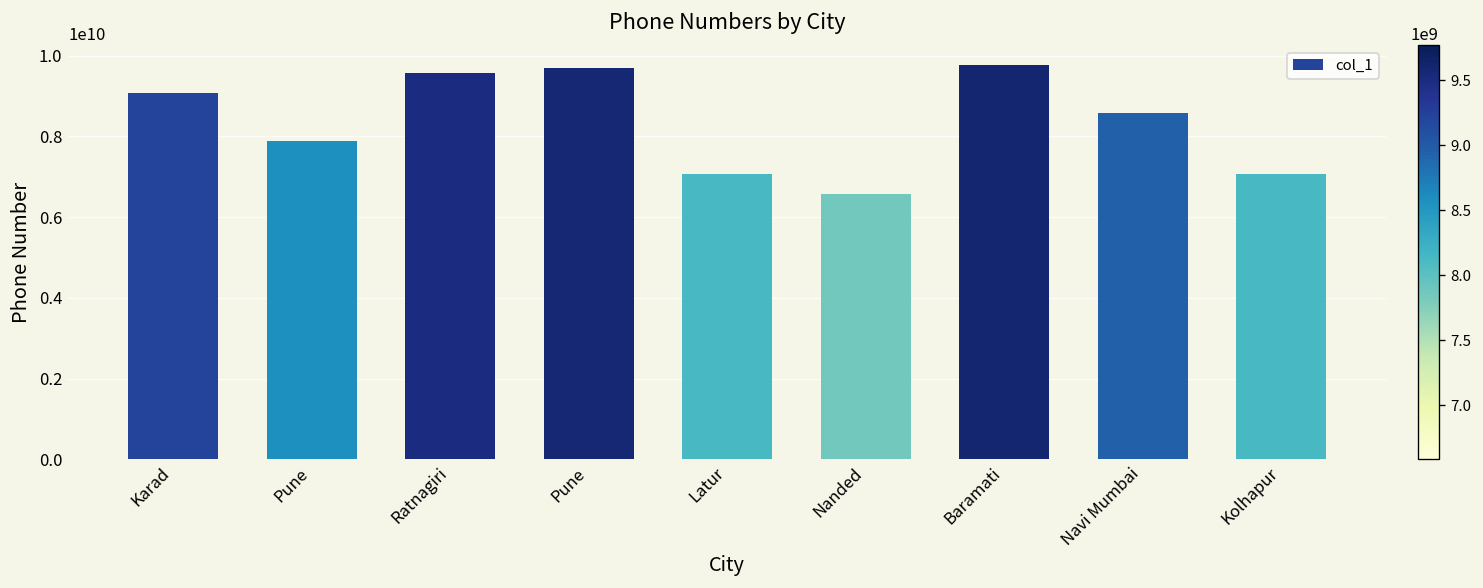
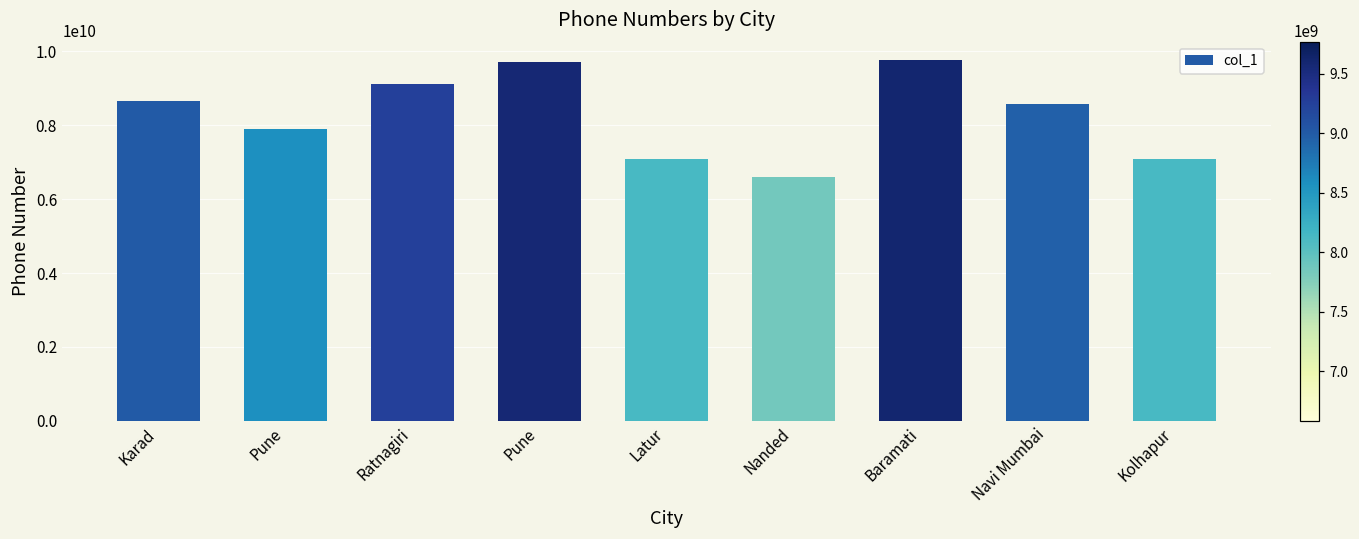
  {
-   "Karad": 9100000000,
-   "Ratnagiri": 9600000000,
+   "Karad": 8700000000,
+   "Ratnagiri": 9100000000,
    "Latur": 7100000000,
    "Nanded": 6600000000,
    "Baramati": 9800000000,
    "Navi Mumbai": 8600000000,
    "Kolhapur": 7100000000
  }
